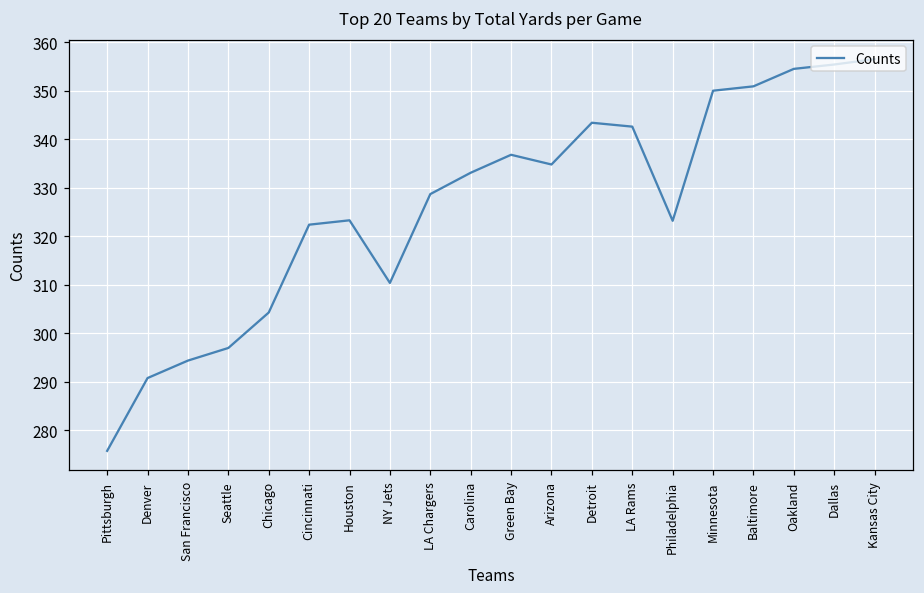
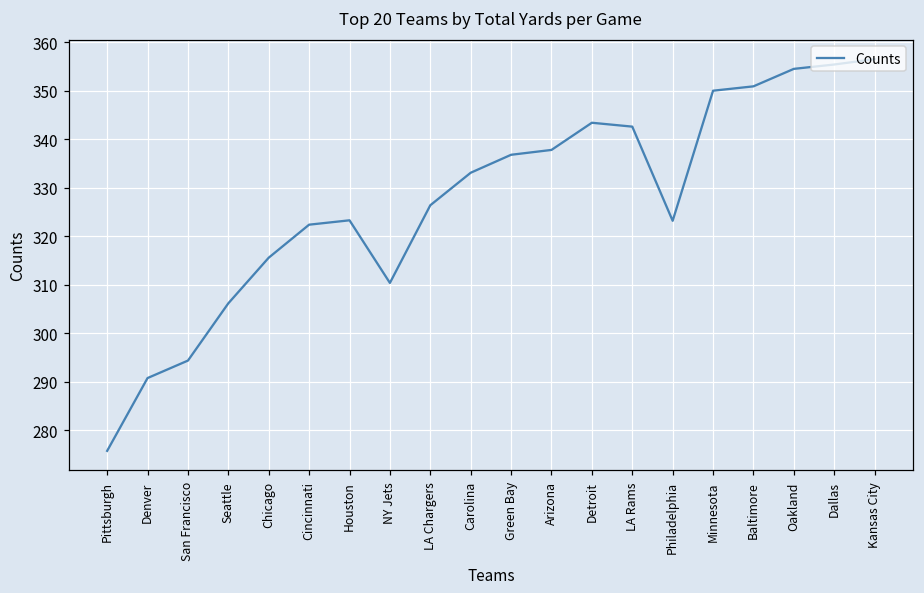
  {
    "Pittsburgh": 276,
    "Denver": 291,
    "San Francisco": 294,
-   "Seattle": 297,
-   "Chicago": 304,
+   "Seattle": 306,
+   "Chicago": 316,
    "Cincinnati": 322,
    "Houston": 323,
    "NY Jets": 310,
-   "LA Chargers": 329,
+   "LA Chargers": 326,
    "Carolina": 333,
    "Green Bay": 337,
-   "Arizona": 335,
+   "Arizona": 338,
    "Detroit": 343,
    "LA Rams": 343,
    "Philadelphia": 323,
    "Minnesota": 350,
    "Baltimore": 351,
    "Oakland": 355
  }
